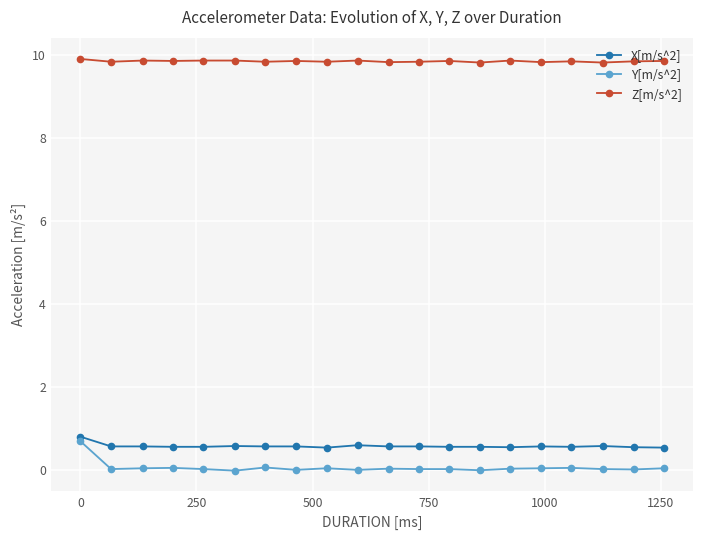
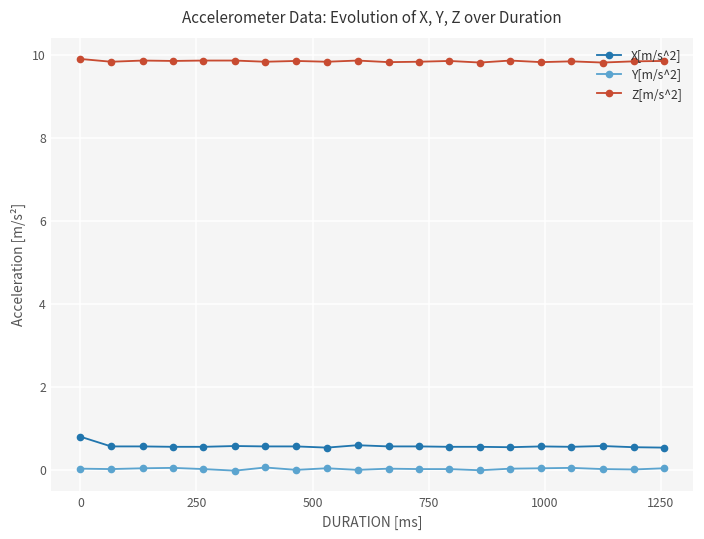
  {
    "X[m/s^2]": {
      "0": 0.8
    },
    "Y[m/s^2]": {
-     "0": 0.7
+     "0": 0.0
    },
    "Z[m/s^2]": {
      "0": 9.9
    }
  }
